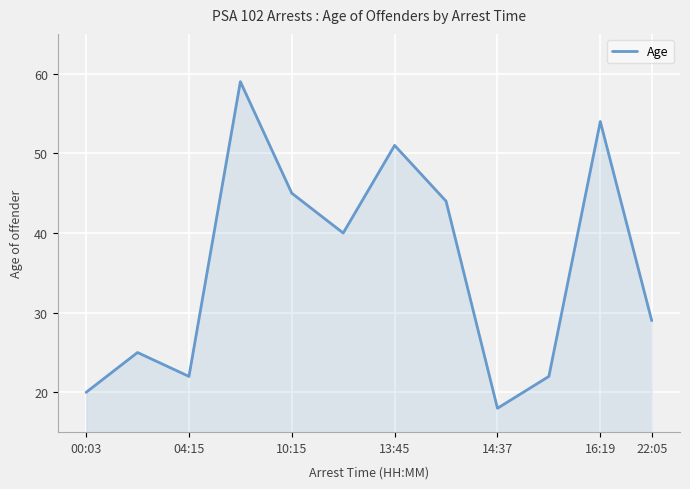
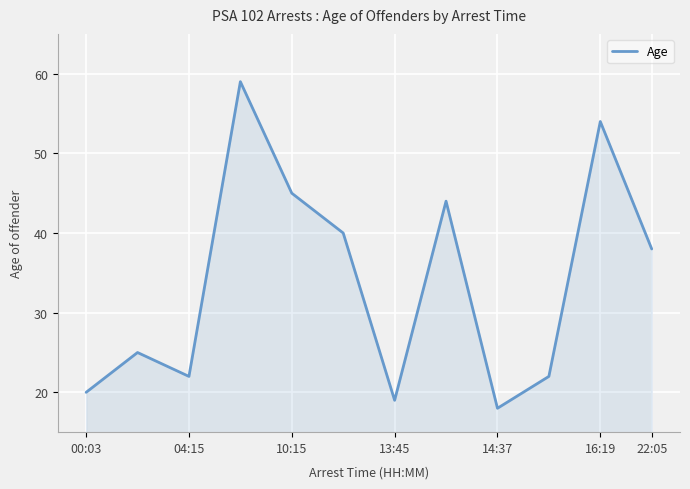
  {
    "00:03": 20,
    "04:15": 22,
    "10:15": 45,
-   "13:45": 51,
+   "13:45": 19,
    "14:37": 18,
    "16:19": 54,
-   "22:05": 29
+   "22:05": 38
  }
